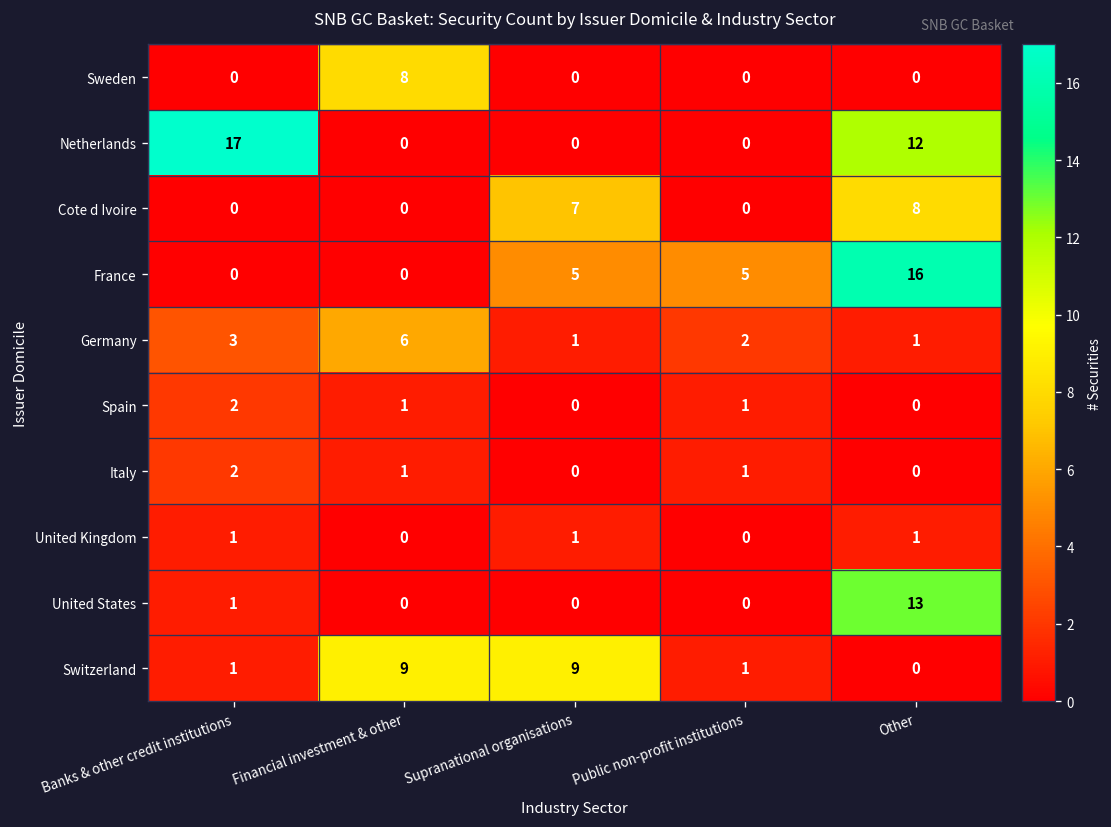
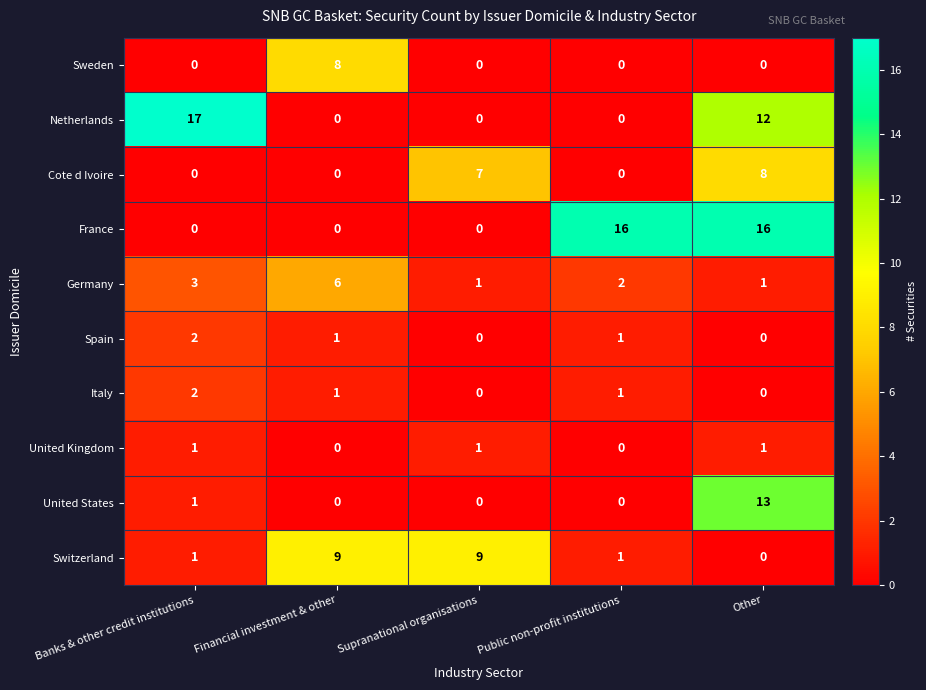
  {
    "Sweden": {
      "Banks & other credit institutions": 0,
      "Financial investment & other": 8,
      "Supranational organisations": 0,
      "Public non-profit institutions": 0,
      "Other": 0
    },
    "Netherlands": {
      "Banks & other credit institutions": 17,
      "Financial investment & other": 0,
      "Supranational organisations": 0,
      "Public non-profit institutions": 0,
      "Other": 12
    },
    "Cote d Ivoire": {
      "Banks & other credit institutions": 0,
      "Financial investment & other": 0,
      "Supranational organisations": 7,
      "Public non-profit institutions": 0,
      "Other": 8
    },
    "France": {
      "Banks & other credit institutions": 0,
      "Financial investment & other": 0,
-     "Supranational organisations": 5,
-     "Public non-profit institutions": 5,
+     "Supranational organisations": 0,
+     "Public non-profit institutions": 16,
      "Other": 16
    },
    "Germany": {
      "Banks & other credit institutions": 3,
      "Financial investment & other": 6,
      "Supranational organisations": 1,
      "Public non-profit institutions": 2,
      "Other": 1
    },
    "Spain": {
      "Banks & other credit institutions": 2,
      "Financial investment & other": 1,
      "Supranational organisations": 0,
      "Public non-profit institutions": 1,
      "Other": 0
    },
    "Italy": {
      "Banks & other credit institutions": 2,
      "Financial investment & other": 1,
      "Supranational organisations": 0,
      "Public non-profit institutions": 1,
      "Other": 0
    },
    "United Kingdom": {
      "Banks & other credit institutions": 1,
      "Financial investment & other": 0,
      "Supranational organisations": 1,
      "Public non-profit institutions": 0,
      "Other": 1
    },
    "United States": {
      "Banks & other credit institutions": 1,
      "Financial investment & other": 0,
      "Supranational organisations": 0,
      "Public non-profit institutions": 0,
      "Other": 13
    },
    "Switzerland": {
      "Banks & other credit institutions": 1,
      "Financial investment & other": 9,
      "Supranational organisations": 9,
      "Public non-profit institutions": 1,
      "Other": 0
    }
  }
